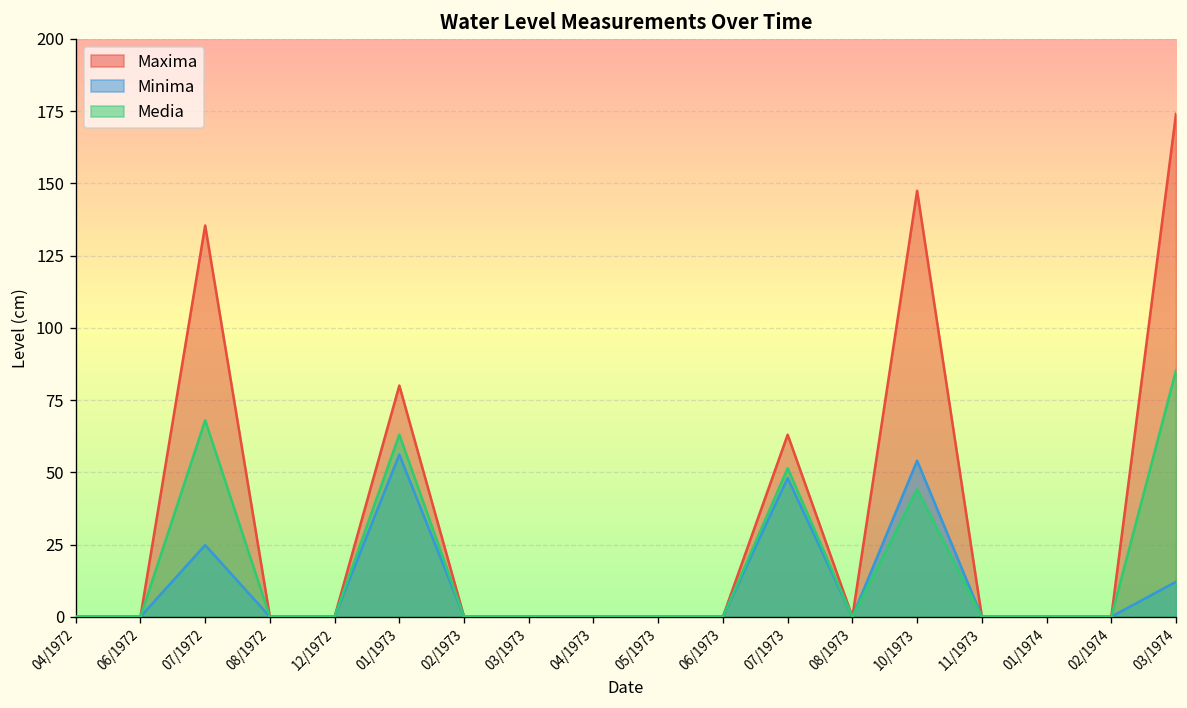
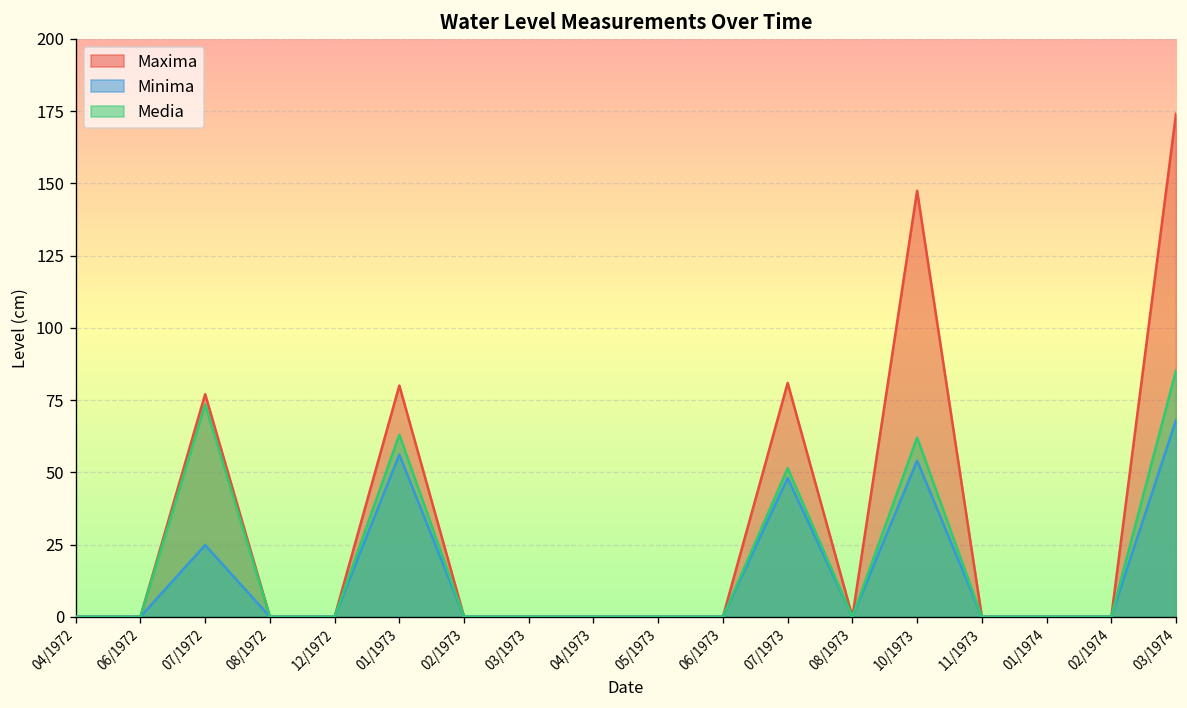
  {
    "Maxima": {
-     "07/1972": 135,
+     "07/1972": 77,
      "01/1973": 80,
-     "07/1973": 63,
+     "07/1973": 81,
      "10/1973": 147,
      "03/1974": 174
    },
    "Minima": {
      "07/1972": 25,
      "01/1973": 56,
      "07/1973": 48,
      "10/1973": 54,
-     "03/1974": 12
+     "03/1974": 68
    },
    "Media": {
-     "07/1972": 68,
+     "07/1972": 73,
      "01/1973": 63,
      "07/1973": 51,
-     "10/1973": 44,
+     "10/1973": 62,
      "03/1974": 85
    }
  }
